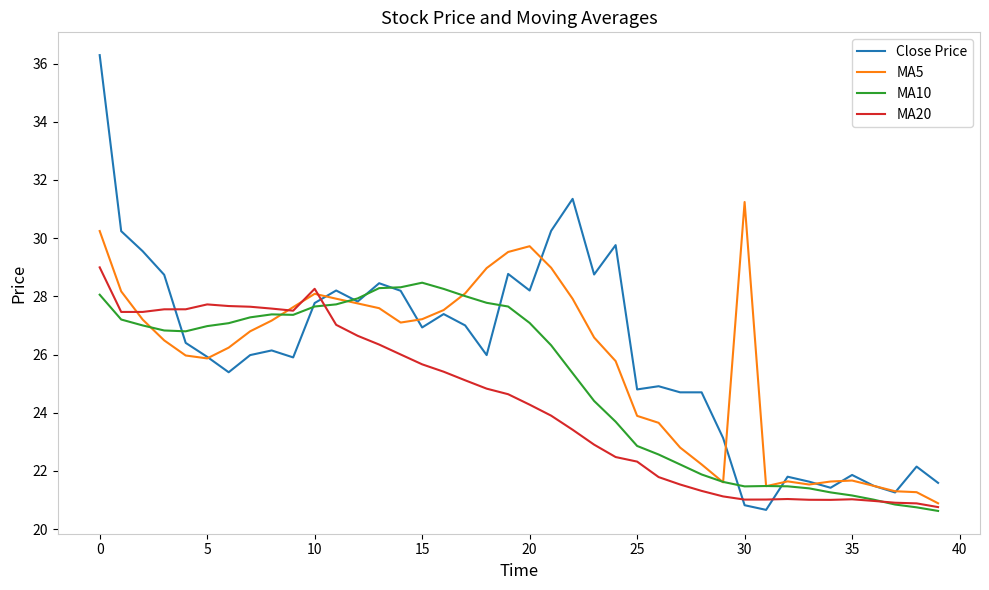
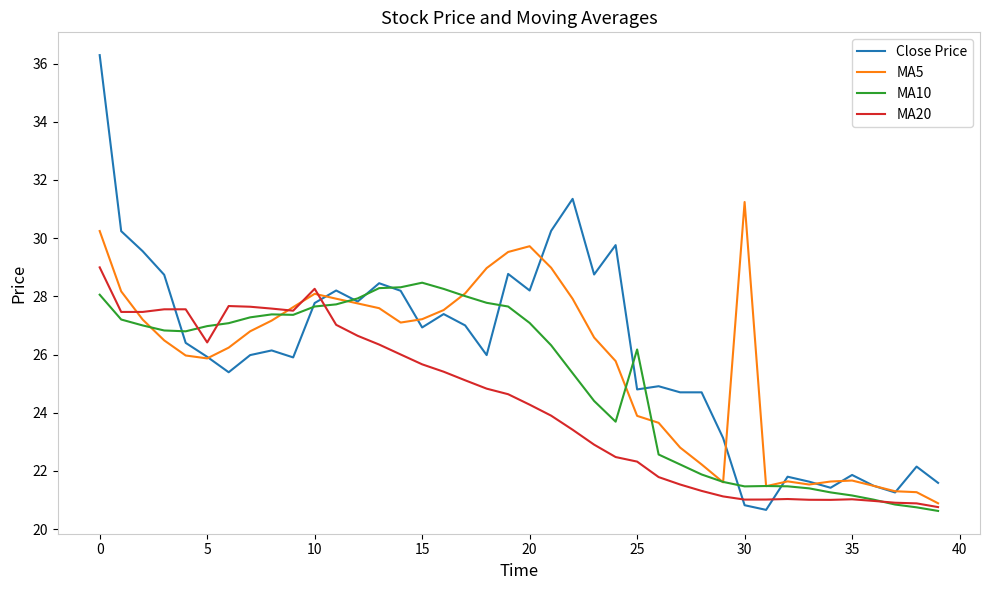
  {
    "Close Price": {
      "0": 36.3,
      "10": 27.8,
      "15": 26.9,
      "20": 28.2,
      "25": 24.8,
      "30": 20.8,
      "35": 21.9
    },
    "MA5": {
      "0": 30.2,
      "10": 28.1,
      "15": 27.2,
      "20": 29.7,
      "25": 23.9,
      "30": 31.2,
      "35": 21.7
    },
    "MA10": {
      "0": 28.1,
      "5": 27.0,
      "10": 27.7,
      "15": 28.5,
      "20": 27.1,
-     "25": 22.9,
+     "25": 26.2,
      "30": 21.5,
      "35": 21.2
    },
    "MA20": {
      "0": 29.0,
-     "5": 27.7,
+     "5": 26.4,
      "10": 28.3,
      "15": 25.7,
      "20": 24.3,
      "25": 22.3,
      "30": 21.0,
      "35": 21.0
    }
  }
